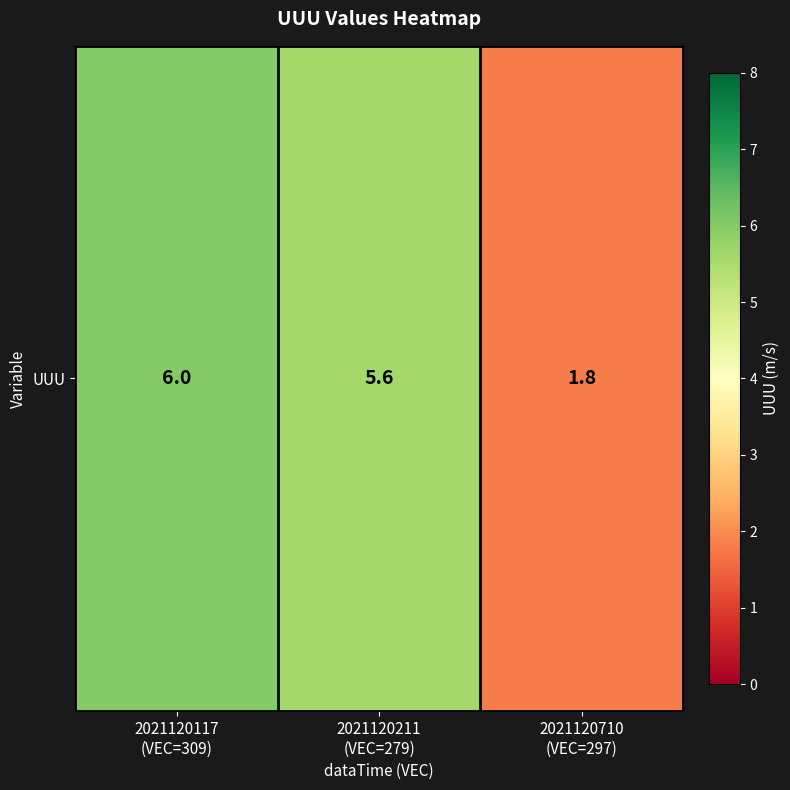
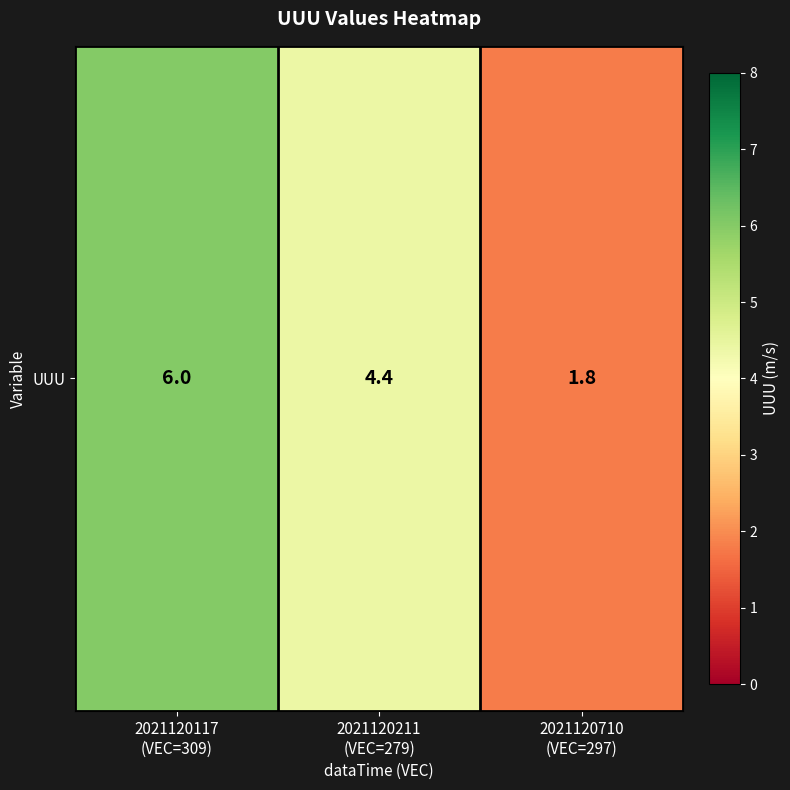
  {
    "UUU": {
      "2021120117 (VEC=309)": 6.0,
-     "2021120211 (VEC=279)": 5.6,
+     "2021120211 (VEC=279)": 4.4,
      "2021120710 (VEC=297)": 1.8
    }
  }
